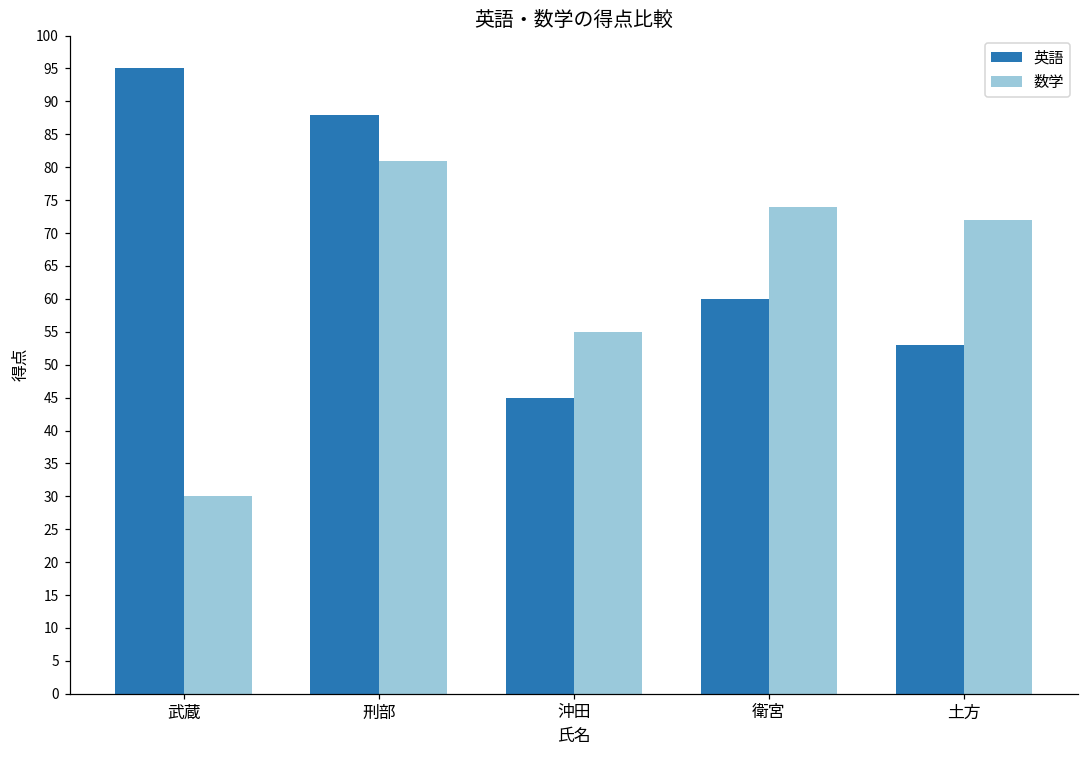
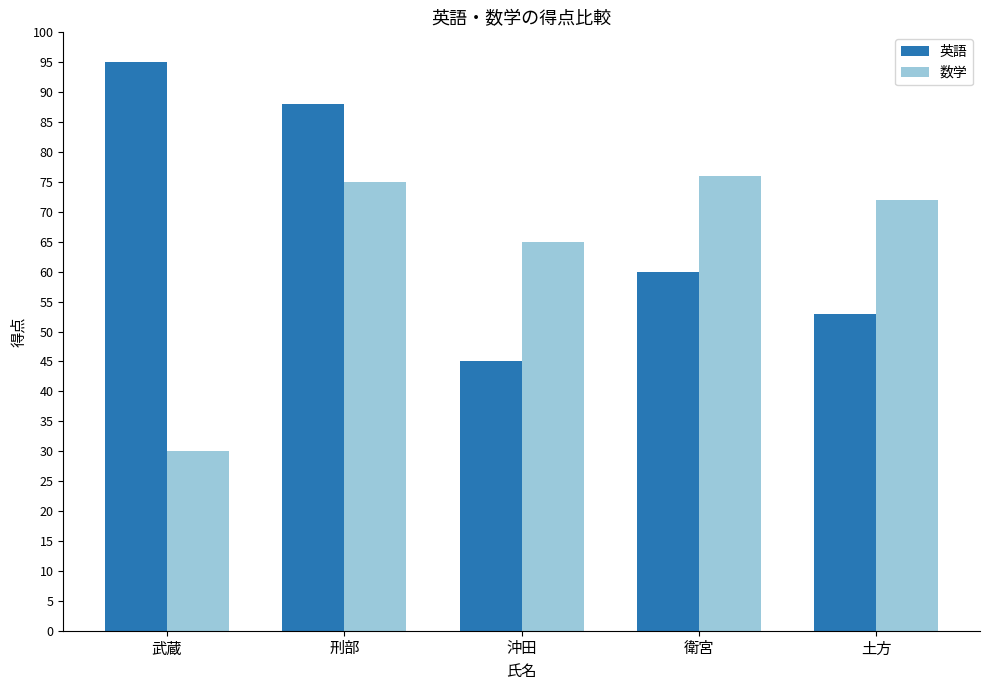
  {
    "英語": {
      "武蔵": 95,
      "刑部": 88,
      "沖田": 45,
      "衛宮": 60,
      "土方": 53
    },
    "数学": {
      "武蔵": 30,
-     "刑部": 81,
-     "沖田": 55,
-     "衛宮": 74,
+     "刑部": 75,
+     "沖田": 65,
+     "衛宮": 76,
      "土方": 72
    }
  }
